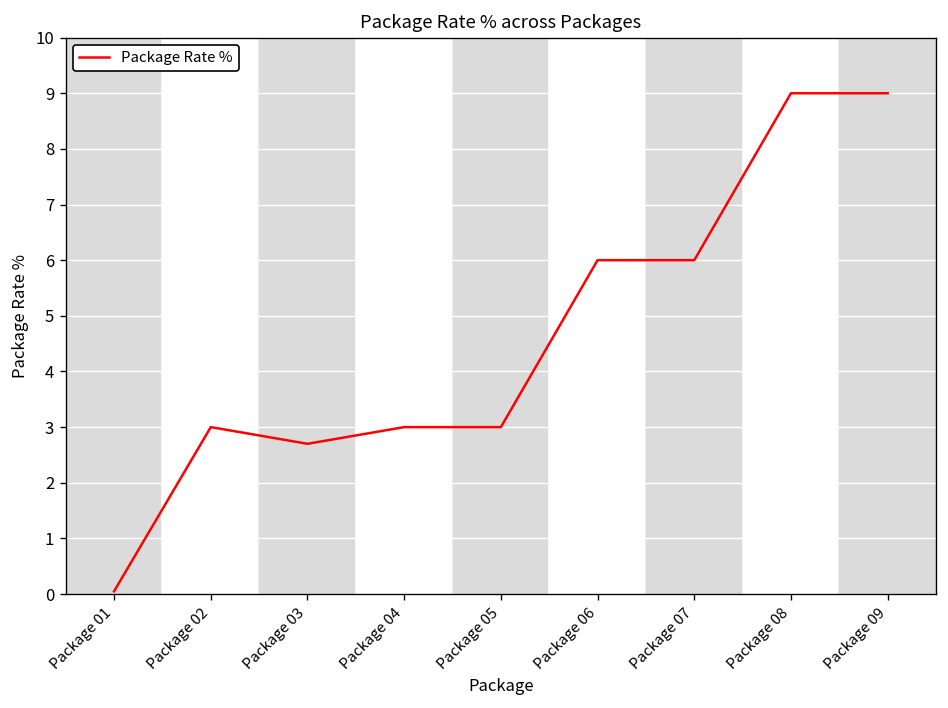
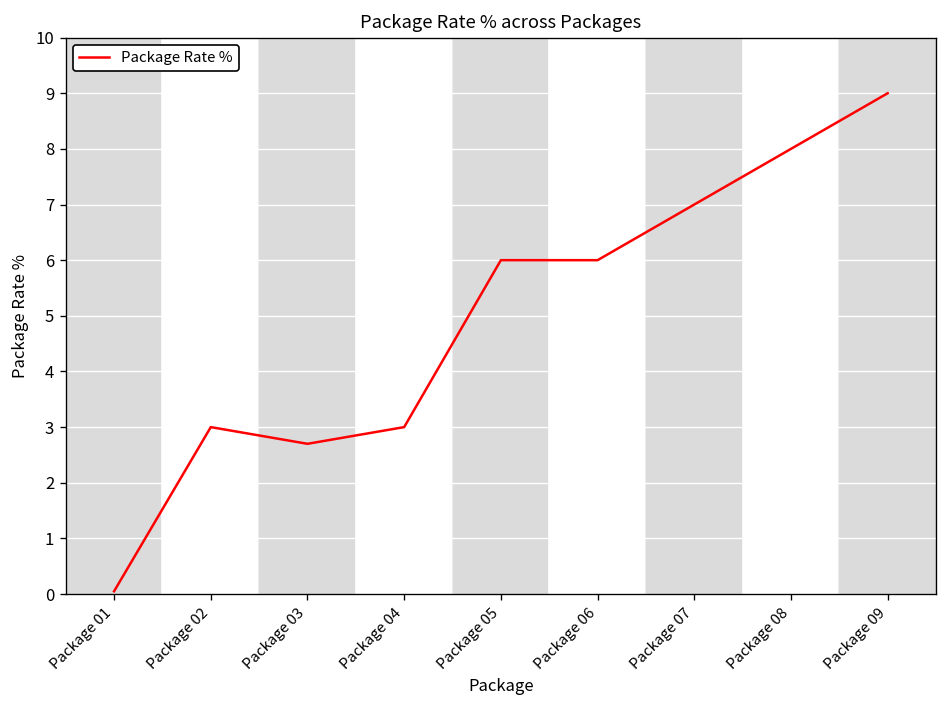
  {
    "Package 01": 0,
    "Package 02": 3,
    "Package 03": 2.7,
    "Package 04": 3,
-   "Package 05": 3,
+   "Package 05": 6,
    "Package 06": 6,
-   "Package 07": 6,
-   "Package 08": 9,
+   "Package 07": 7,
+   "Package 08": 8,
    "Package 09": 9
  }
